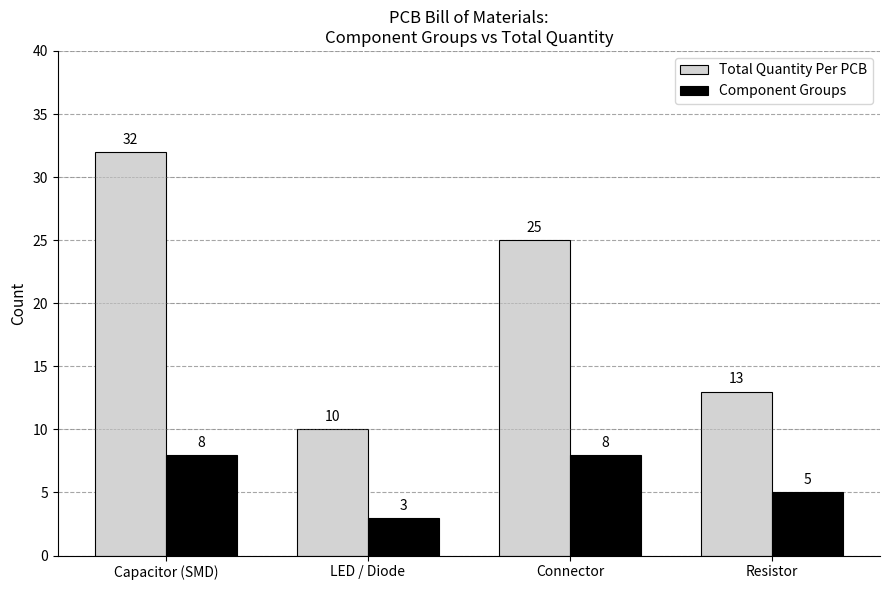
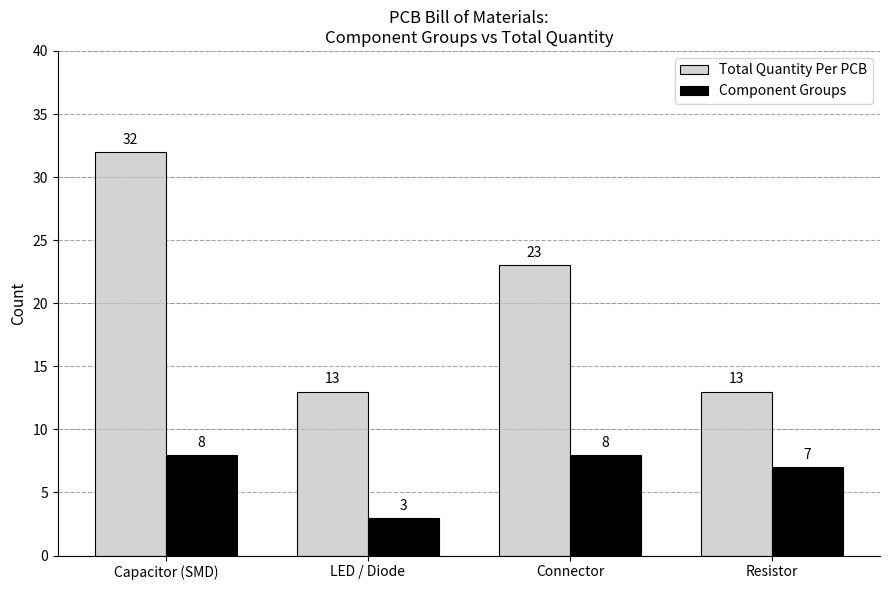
  {
    "Total Quantity Per PCB": {
      "Capacitor (SMD)": 32,
-     "LED / Diode": 10,
-     "Connector": 25,
+     "LED / Diode": 13,
+     "Connector": 23,
      "Resistor": 13
    },
    "Component Groups": {
      "Capacitor (SMD)": 8,
      "LED / Diode": 3,
      "Connector": 8,
-     "Resistor": 5
+     "Resistor": 7
    }
  }
